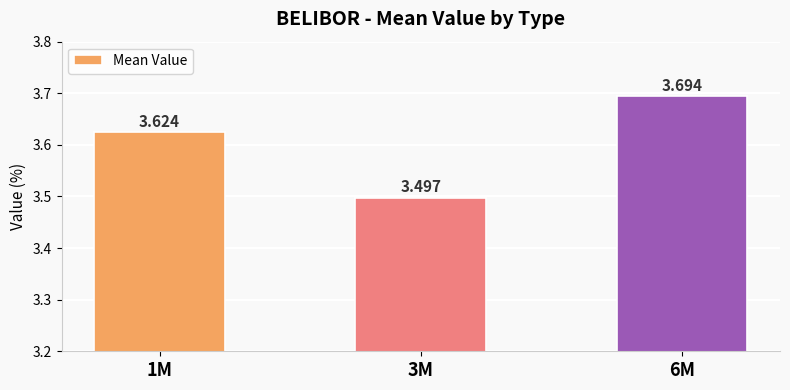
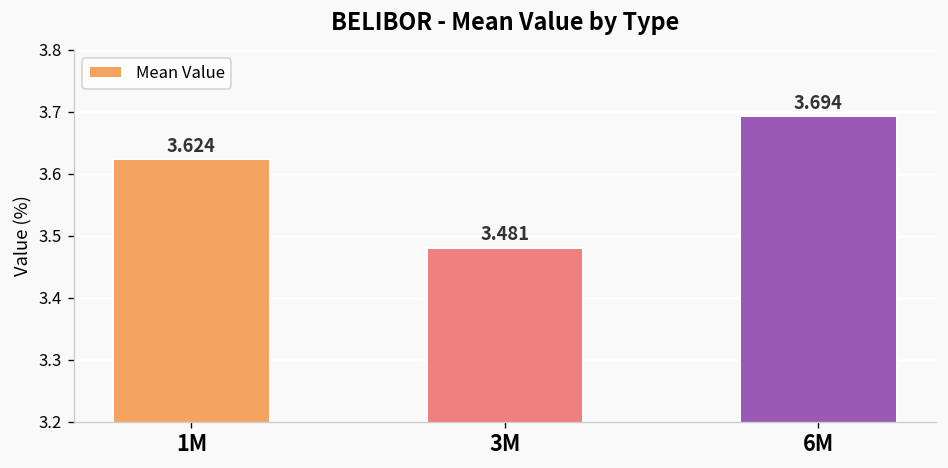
  {
    "1M": 3.624,
-   "3M": 3.497,
+   "3M": 3.481,
    "6M": 3.694
  }
